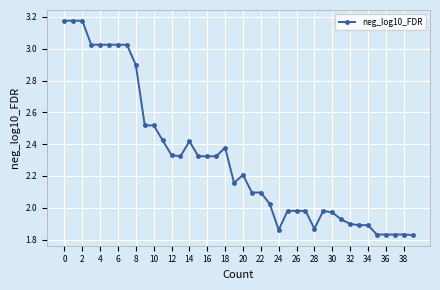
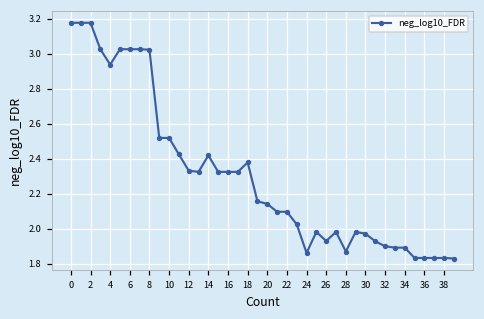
  {
    "0": 3.18,
    "2": 3.18,
-   "4": 3.03,
+   "4": 2.94,
    "6": 3.03,
-   "8": 2.90,
+   "8": 3.02,
    "10": 2.52,
    "12": 2.33,
    "14": 2.42,
    "16": 2.32,
    "18": 2.38,
-   "20": 2.21,
+   "20": 2.14,
    "22": 2.10,
    "24": 1.86,
-   "26": 1.98,
+   "26": 1.93,
    "28": 1.87,
    "30": 1.97,
    "32": 1.90,
    "34": 1.89,
    "36": 1.83,
    "38": 1.83
  }
